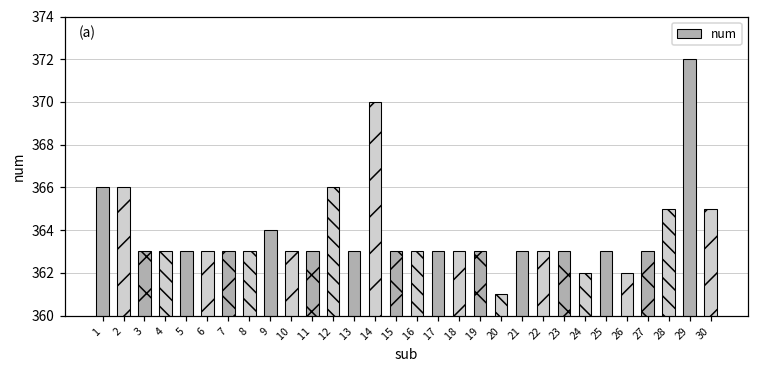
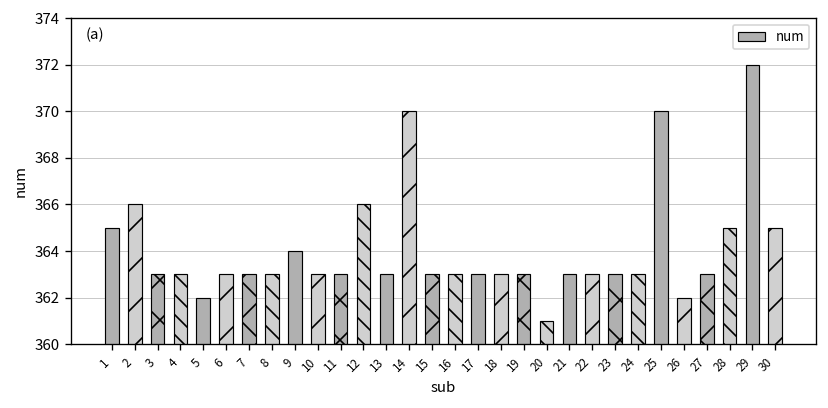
  {
-   "1": 366,
+   "1": 365,
    "2": 366,
    "3": 363,
    "4": 363,
-   "5": 363,
+   "5": 362,
    "6": 363,
    "7": 363,
    "8": 363,
    "9": 364,
    "10": 363,
    "11": 363,
    "12": 366,
    "13": 363,
    "14": 370,
    "15": 363,
    "16": 363,
    "17": 363,
    "18": 363,
    "19": 363,
    "20": 361,
    "21": 363,
    "22": 363,
    "23": 363,
-   "24": 362,
-   "25": 363,
+   "24": 363,
+   "25": 370,
    "26": 362,
    "27": 363,
    "28": 365,
    "29": 372,
    "30": 365
  }
